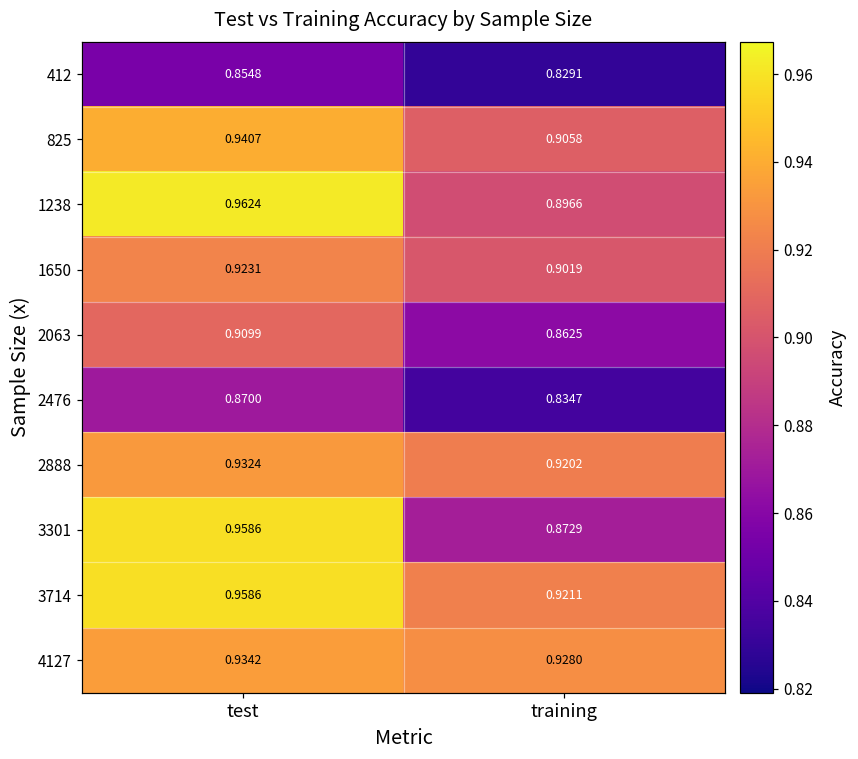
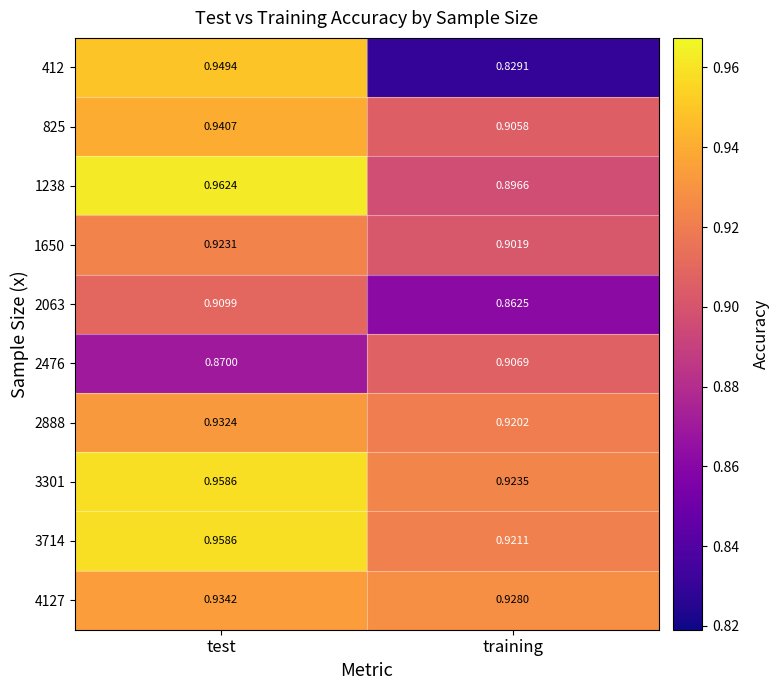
  {
    "412": {
-     "test": 0.8548,
+     "test": 0.9494,
      "training": 0.8291
    },
    "825": {
      "test": 0.9407,
      "training": 0.9058
    },
    "1238": {
      "test": 0.9624,
      "training": 0.8966
    },
    "1650": {
      "test": 0.9231,
      "training": 0.9019
    },
    "2063": {
      "test": 0.9099,
      "training": 0.8625
    },
    "2476": {
      "test": 0.8700,
-     "training": 0.8347
+     "training": 0.9069
    },
    "2888": {
      "test": 0.9324,
      "training": 0.9202
    },
    "3301": {
      "test": 0.9586,
-     "training": 0.8729
+     "training": 0.9235
    },
    "3714": {
      "test": 0.9586,
      "training": 0.9211
    },
    "4127": {
      "test": 0.9342,
      "training": 0.9280
    }
  }
